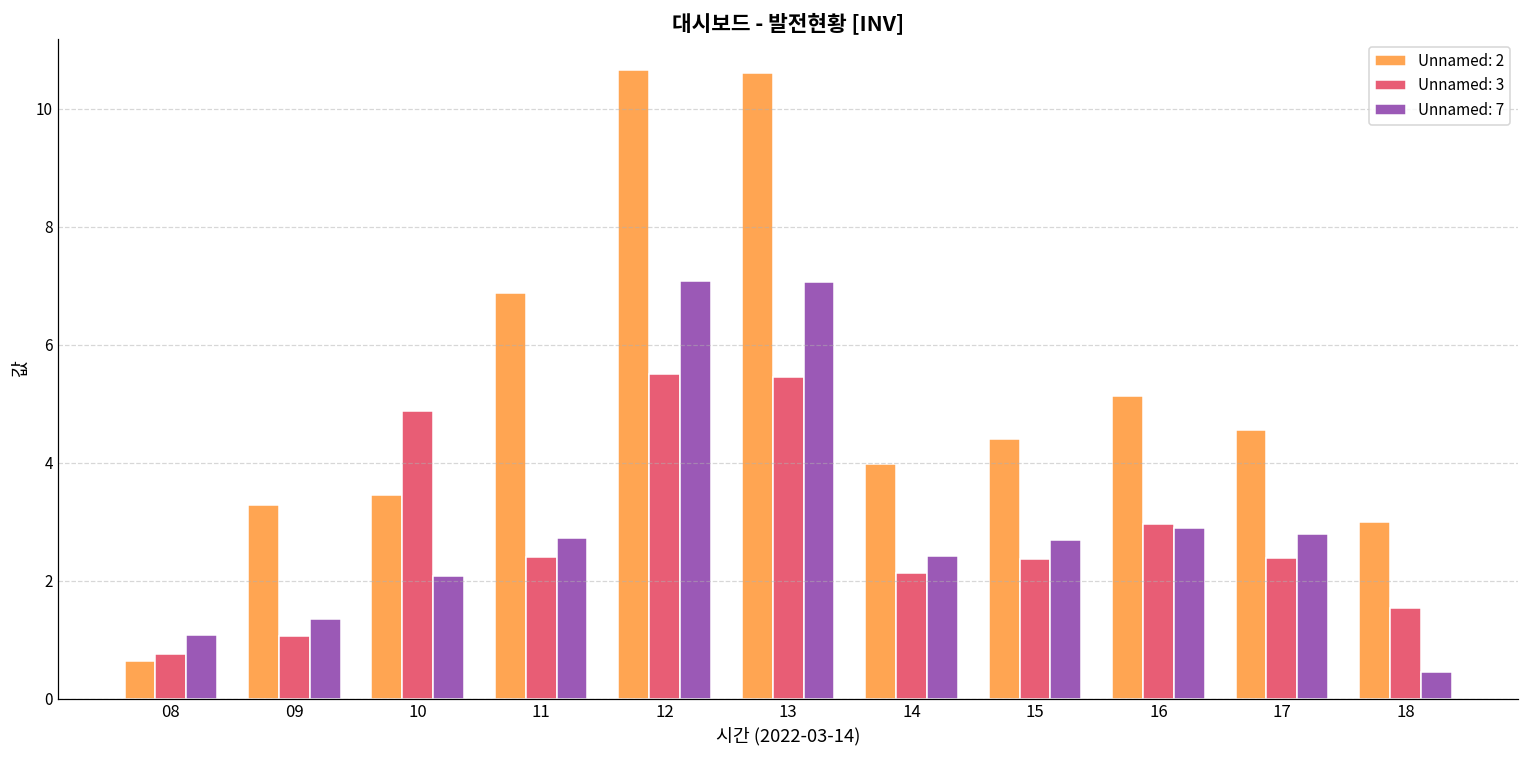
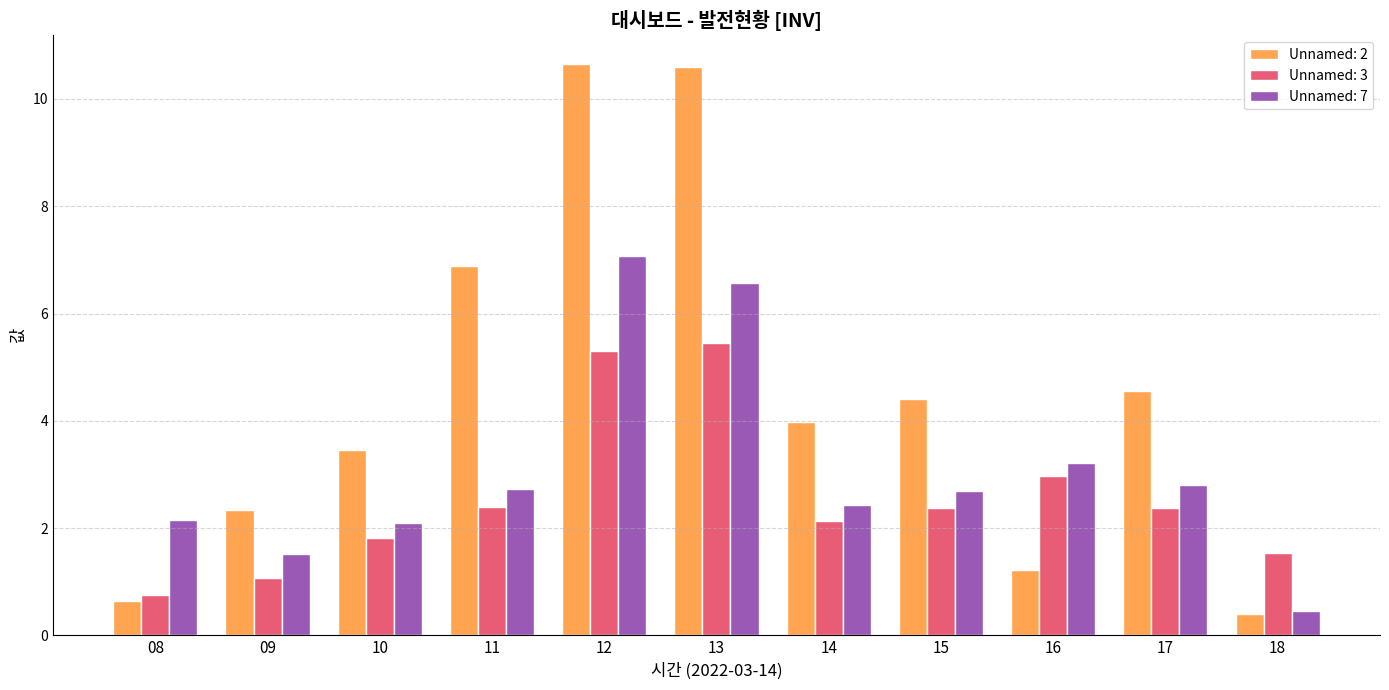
  {
    "Unnamed: 2": {
      "08": 0.7,
-     "09": 3.3,
+     "09": 2.3,
      "10": 3.5,
      "11": 6.9,
      "12": 10.7,
      "13": 10.6,
      "14": 4.0,
      "15": 4.4,
-     "16": 5.1,
+     "16": 1.2,
      "17": 4.6,
-     "18": 3.0
+     "18": 0.4
    },
    "Unnamed: 3": {
      "08": 0.8,
      "09": 1.1,
-     "10": 4.9,
+     "10": 1.8,
      "11": 2.4,
-     "12": 5.5,
+     "12": 5.3,
      "13": 5.5,
      "14": 2.1,
      "15": 2.4,
      "16": 3.0,
      "17": 2.4,
      "18": 1.5
    },
    "Unnamed: 7": {
-     "08": 1.1,
-     "09": 1.4,
+     "08": 2.2,
+     "09": 1.5,
      "10": 2.1,
      "11": 2.7,
      "12": 7.1,
-     "13": 7.1,
+     "13": 6.6,
      "14": 2.4,
      "15": 2.7,
-     "16": 2.9,
+     "16": 3.2,
      "17": 2.8,
      "18": 0.5
    }
  }
